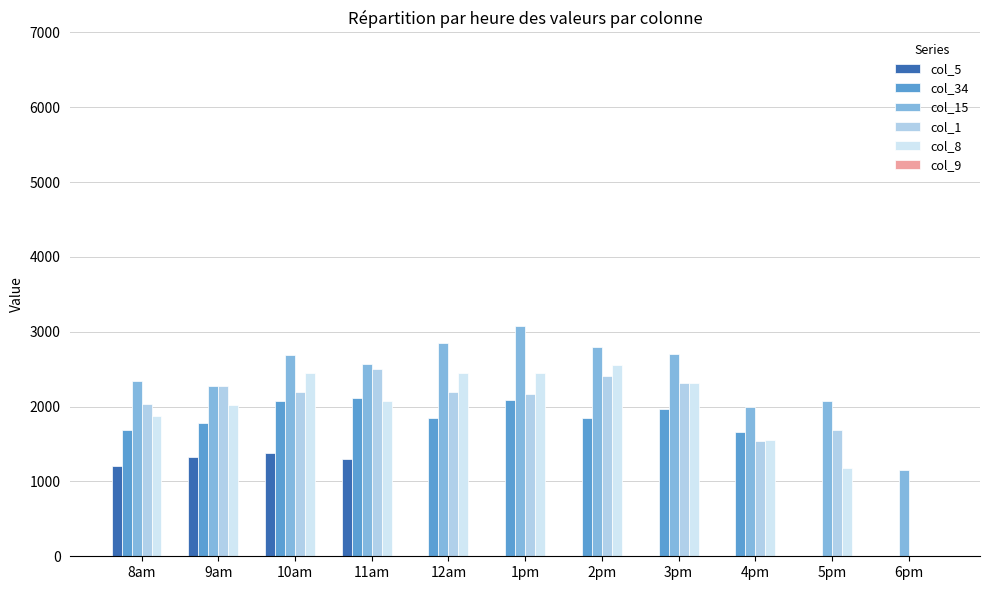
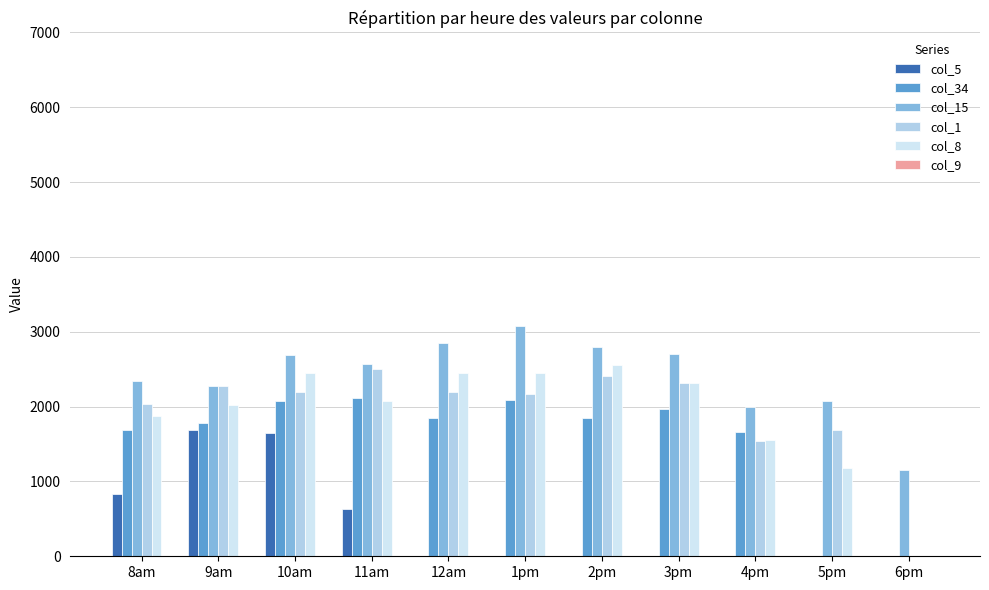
  {
    "col_5": {
-     "8am": 1200,
-     "9am": 1300,
-     "10am": 1400,
-     "11am": 1300,
+     "8am": 800,
+     "9am": 1700,
+     "10am": 1600,
+     "11am": 600,
      "12am": 0,
      "1pm": 0,
      "2pm": 0,
      "3pm": 0,
      "4pm": 0,
      "5pm": 0,
      "6pm": 0
    },
    "col_9": {
      "8am": 0,
      "9am": 0,
      "10am": 0,
      "11am": 0,
      "12am": 0,
      "1pm": 0,
      "2pm": 0,
      "3pm": 0,
      "4pm": 0,
      "5pm": 0,
      "6pm": 0
    }
  }
